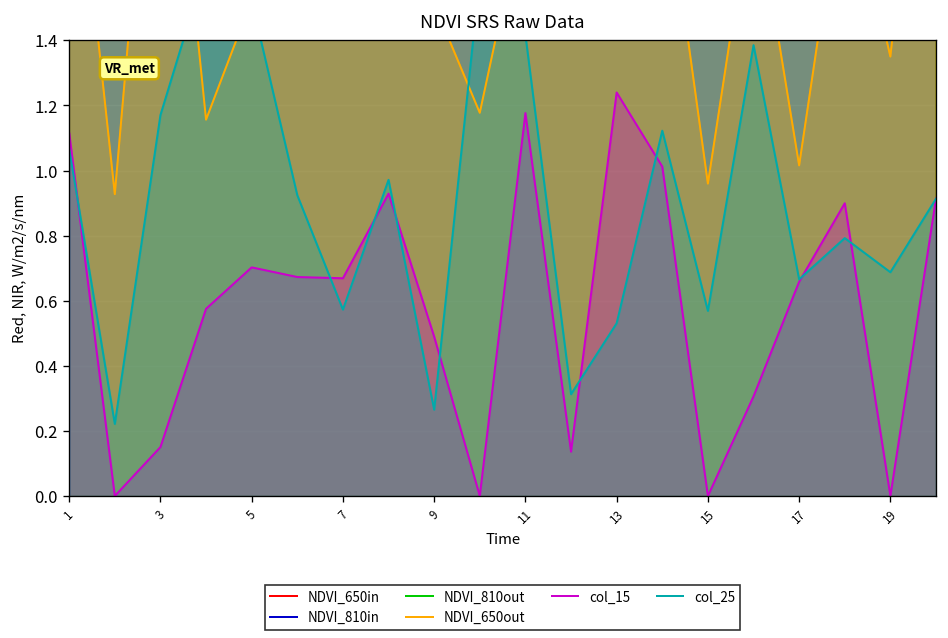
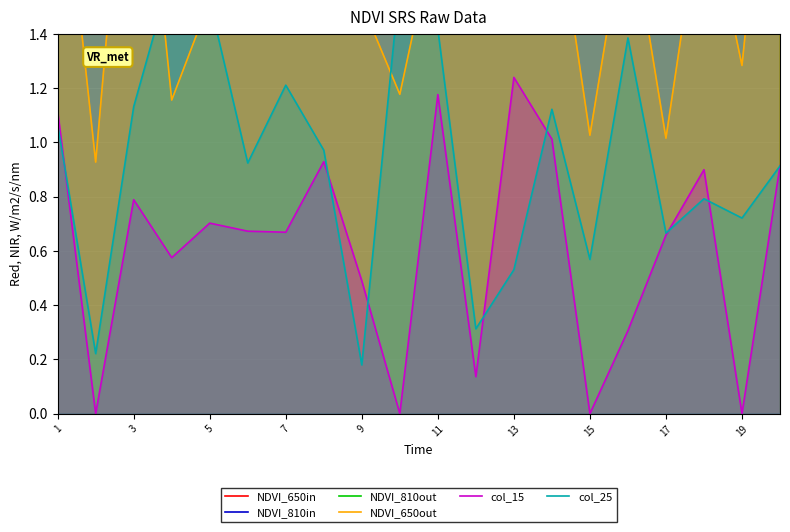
  {
    "NDVI_650out": {
-     "15": 0.96,
+     "15": 1.03,
      "17": 1.02,
-     "19": 1.35
+     "19": 1.28
    },
    "col_15": {
      "1": 1.12,
-     "3": 0.15,
+     "3": 0.79,
      "5": 0.70,
      "7": 0.67,
      "9": 0.49,
      "11": 1.18,
      "13": 1.24,
      "15": 0.00,
      "19": 0.00
    },
    "col_25": {
      "1": 1.07,
-     "3": 1.17,
-     "7": 0.57,
-     "9": 0.27,
+     "3": 1.13,
+     "7": 1.21,
+     "9": 0.18,
      "13": 0.53,
      "15": 0.57,
-     "19": 0.69
+     "19": 0.72
    }
  }
